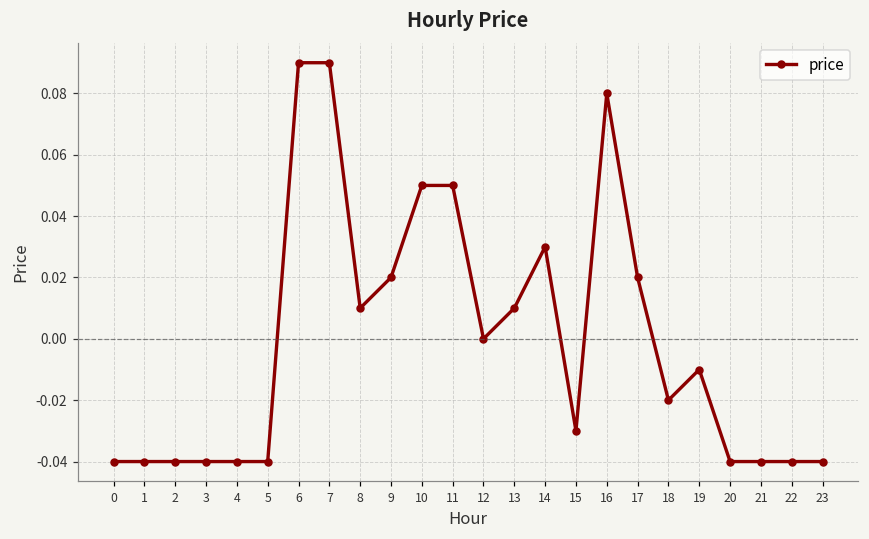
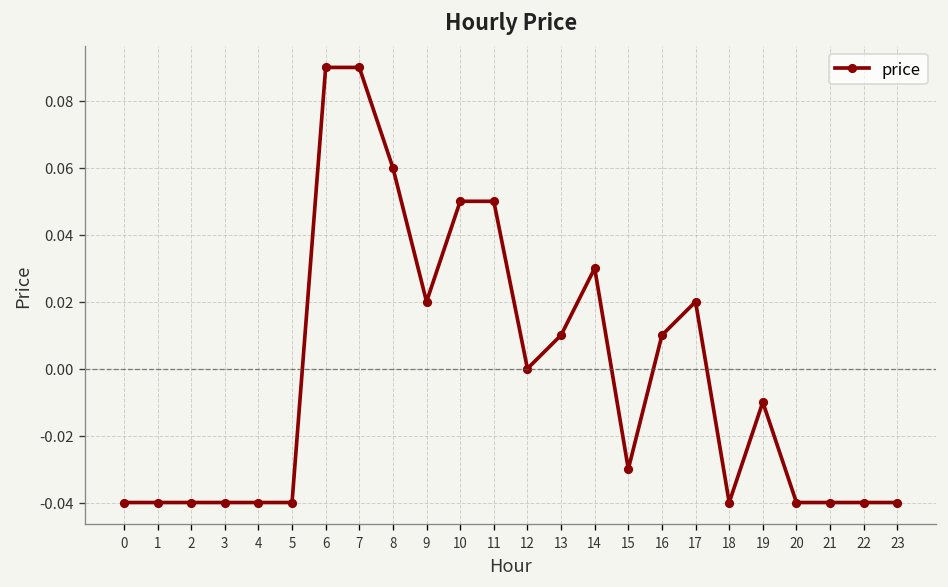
  {
    "0": -0.04,
    "1": -0.04,
    "2": -0.04,
    "3": -0.04,
    "4": -0.04,
    "5": -0.04,
    "6": 0.09,
    "7": 0.09,
-   "8": 0.01,
+   "8": 0.06,
    "9": 0.02,
    "10": 0.05,
    "11": 0.05,
    "12": 0.00,
    "13": 0.01,
    "14": 0.03,
    "15": -0.03,
-   "16": 0.08,
+   "16": 0.01,
    "17": 0.02,
-   "18": -0.02,
+   "18": -0.04,
    "19": -0.01,
    "20": -0.04,
    "21": -0.04,
    "22": -0.04,
    "23": -0.04
  }
